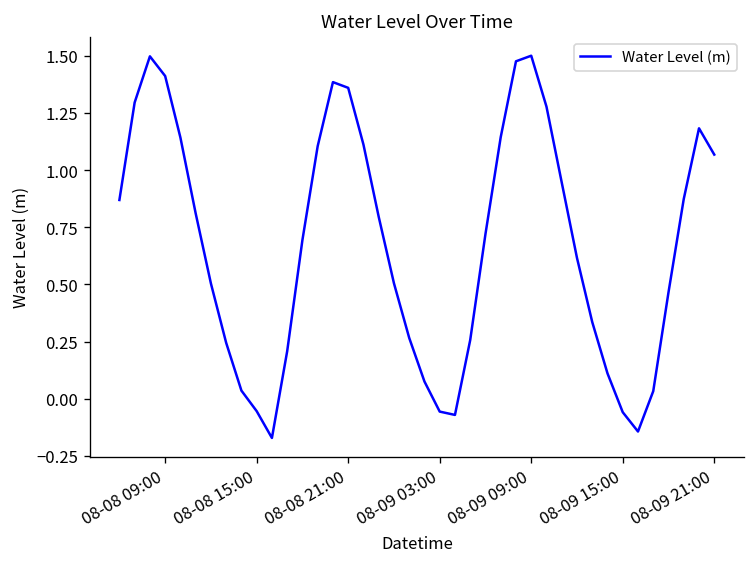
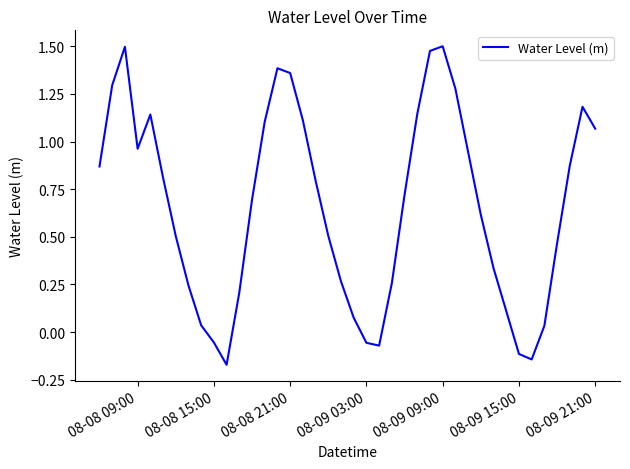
  {
-   "08-08 09:00": 1.41,
+   "08-08 09:00": 0.96,
    "08-08 15:00": -0.05,
    "08-08 21:00": 1.36,
    "08-09 03:00": -0.06,
    "08-09 09:00": 1.50,
-   "08-09 15:00": -0.06,
+   "08-09 15:00": -0.11,
    "08-09 21:00": 1.07
  }
